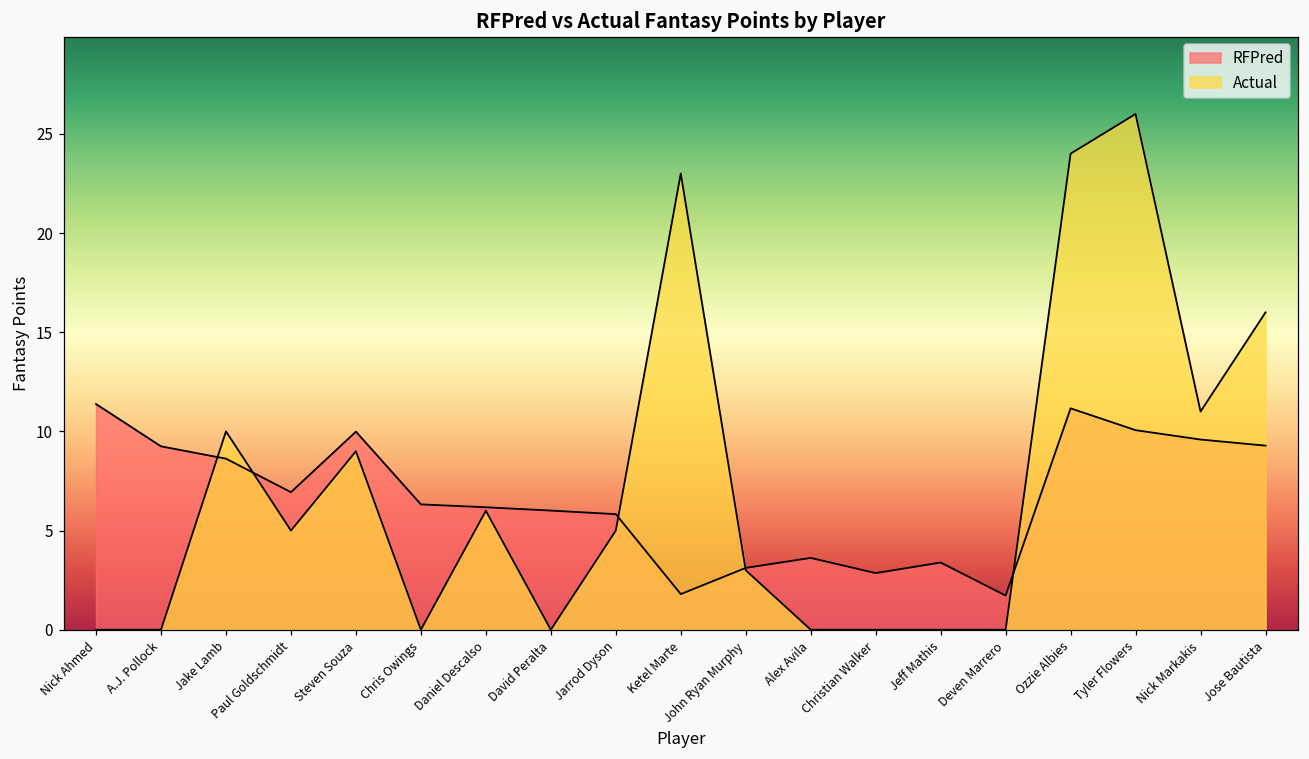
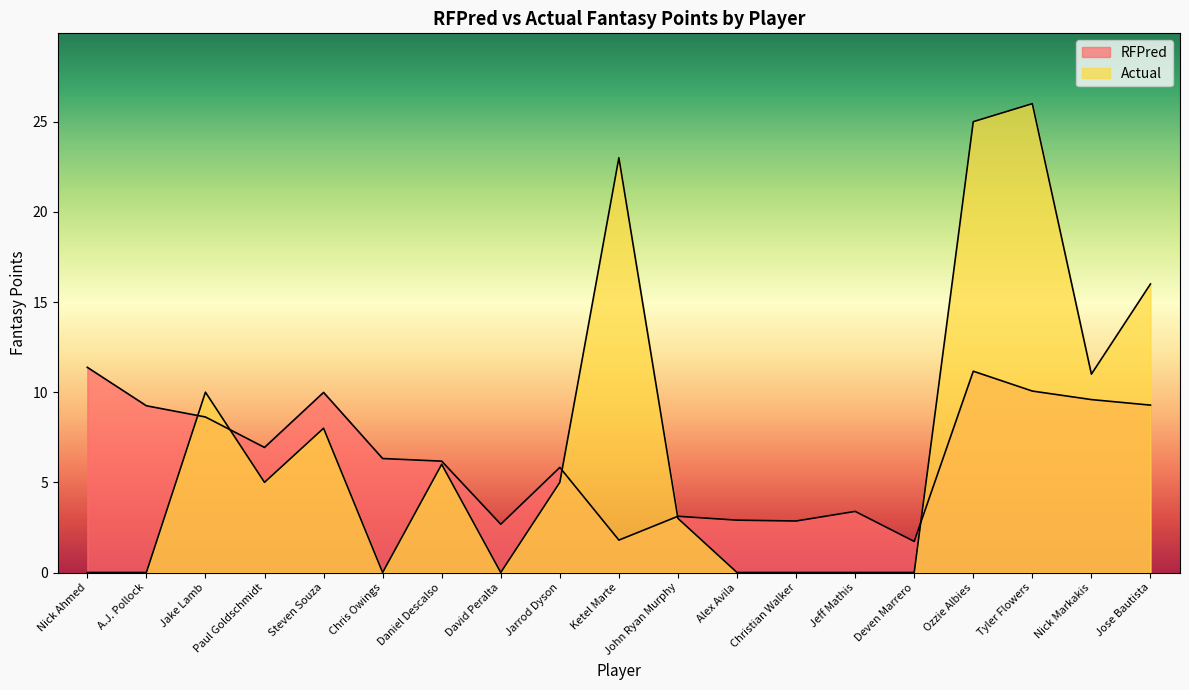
  {
    "RFPred": {
      "Nick Ahmed": 11.4,
      "A.J. Pollock": 9.2,
      "Jake Lamb": 8.6,
      "Paul Goldschmidt": 6.9,
      "Steven Souza": 10.0,
      "Chris Owings": 6.3,
      "Daniel Descalso": 6.2,
-     "David Peralta": 6.0,
+     "David Peralta": 2.7,
      "Jarrod Dyson": 5.8,
      "Ketel Marte": 1.8,
-     "Alex Avila": 3.6,
+     "Alex Avila": 2.9,
      "Christian Walker": 2.9,
      "Jeff Mathis": 3.4,
      "Deven Marrero": 1.7,
      "Ozzie Albies": 11.2,
      "Tyler Flowers": 10.1,
      "Nick Markakis": 9.6,
      "Jose Bautista": 9.3
    },
    "Actual": {
      "Nick Ahmed": 0,
      "A.J. Pollock": 0,
      "Jake Lamb": 10,
      "Paul Goldschmidt": 5,
-     "Steven Souza": 9,
+     "Steven Souza": 8,
      "Chris Owings": 0,
      "Daniel Descalso": 6,
      "David Peralta": 0,
      "Jarrod Dyson": 5,
      "Ketel Marte": 23,
      "Alex Avila": 0,
      "Christian Walker": 0,
      "Jeff Mathis": 0,
      "Deven Marrero": 0,
-     "Ozzie Albies": 24,
+     "Ozzie Albies": 25,
      "Tyler Flowers": 26,
      "Nick Markakis": 11,
      "Jose Bautista": 16
    }
  }
